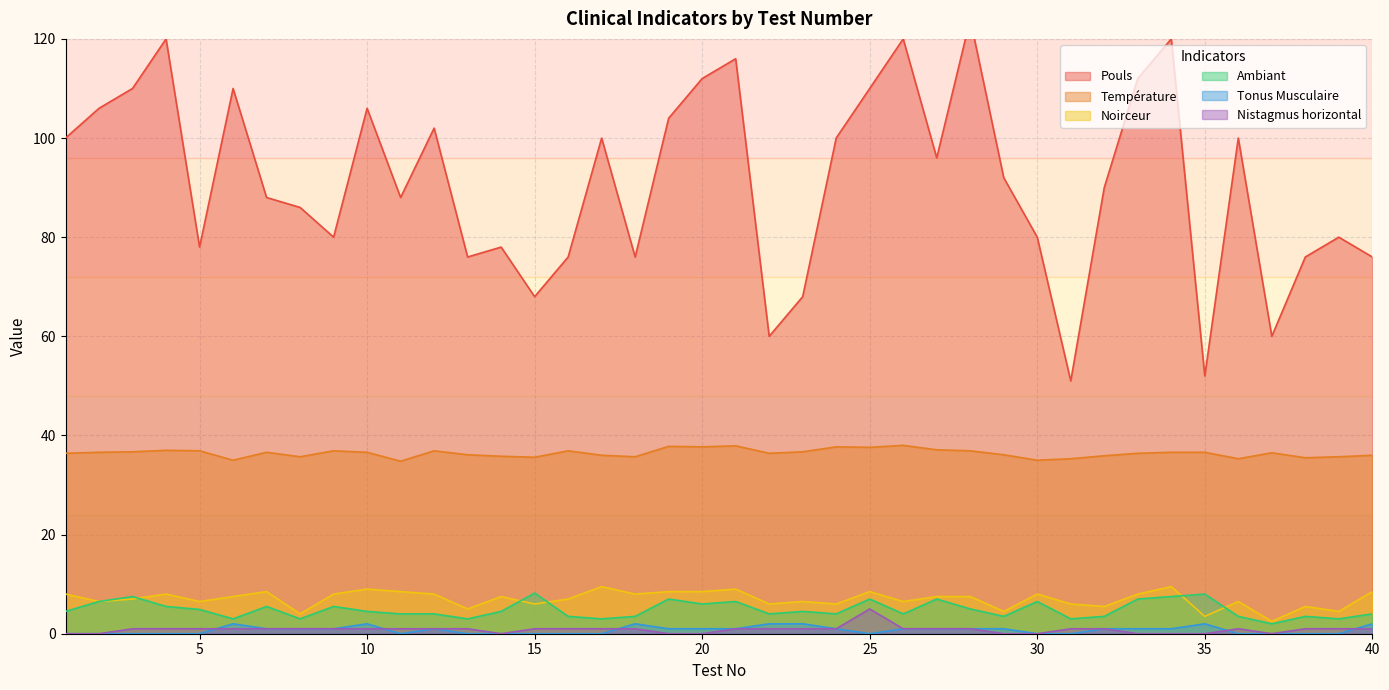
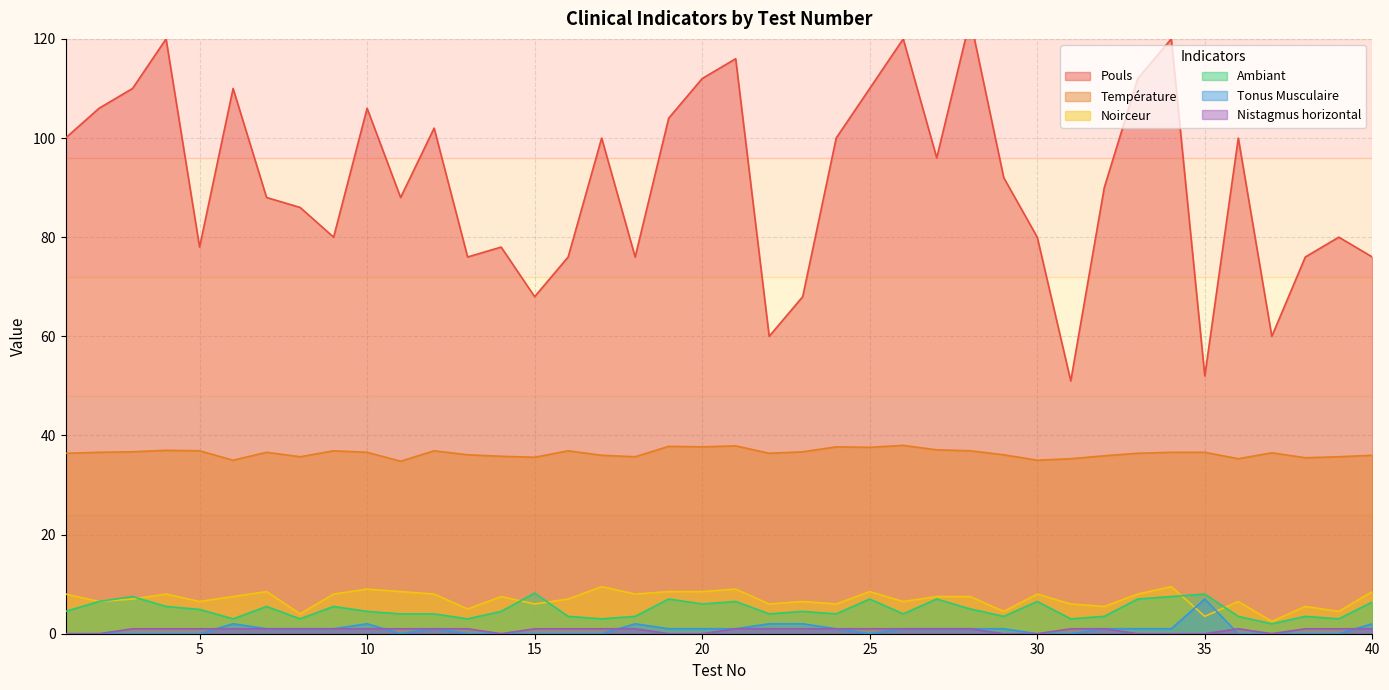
  {
    "Ambiant": {
      "5": 5,
      "10": 5,
      "15": 8,
      "20": 6,
      "25": 7,
      "30": 7,
      "35": 8,
-     "40": 4
+     "40": 6
    },
    "Tonus Musculaire": {
      "5": 0,
      "10": 2,
      "15": 0,
      "20": 1,
      "25": 0,
-     "35": 2,
+     "35": 7,
      "40": 2
    },
    "Nistagmus horizontal": {
      "5": 1,
      "10": 1,
      "15": 1,
      "20": 0,
-     "25": 5,
+     "25": 1,
      "35": 0,
      "40": 1
    }
  }
